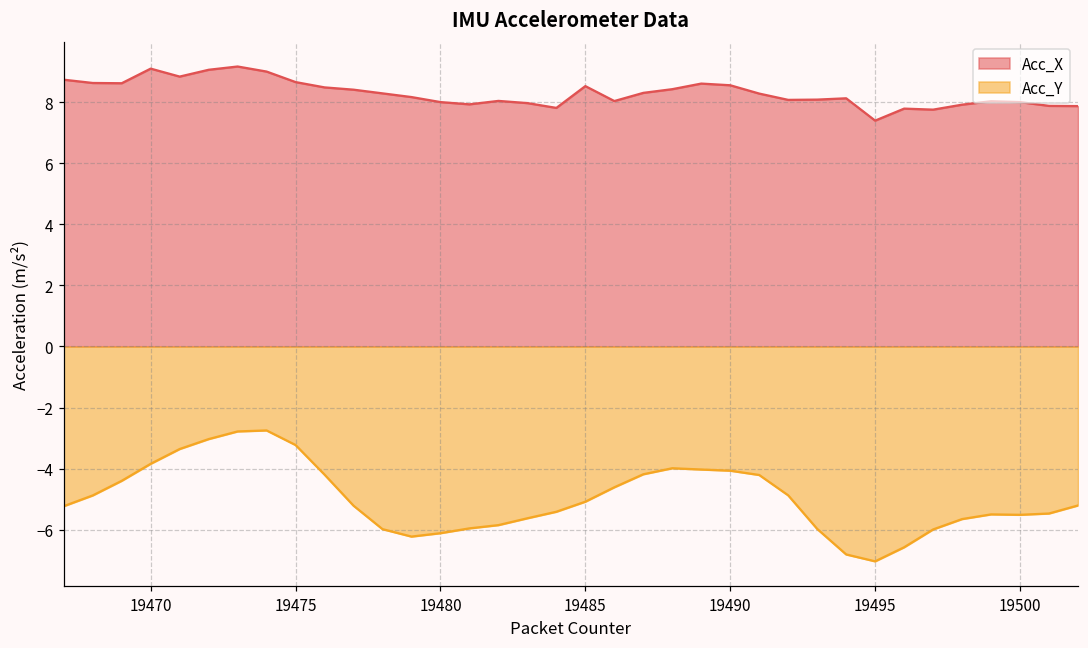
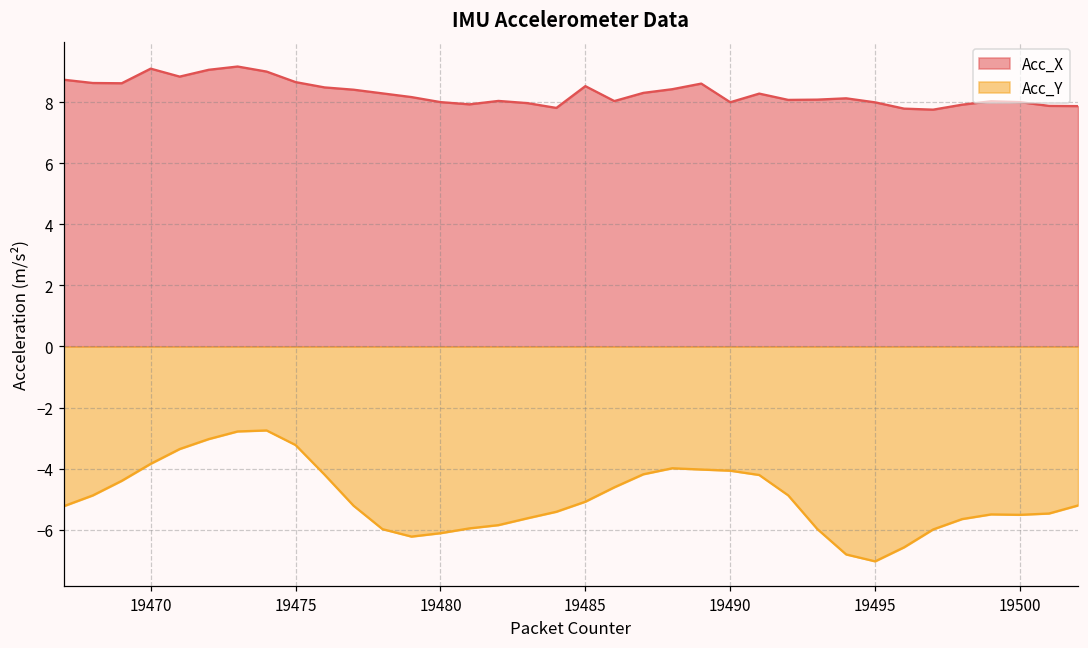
  {
    "Acc_X": {
      "19470": 9.1,
      "19475": 8.7,
      "19480": 8.0,
      "19485": 8.5,
-     "19490": 8.6,
-     "19495": 7.4,
+     "19490": 8.0,
+     "19495": 8.0,
      "19500": 8.0
    }
  }
